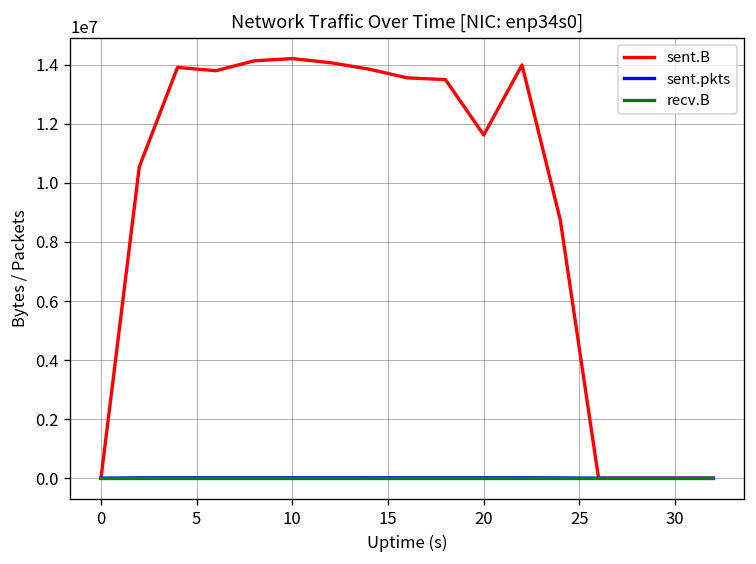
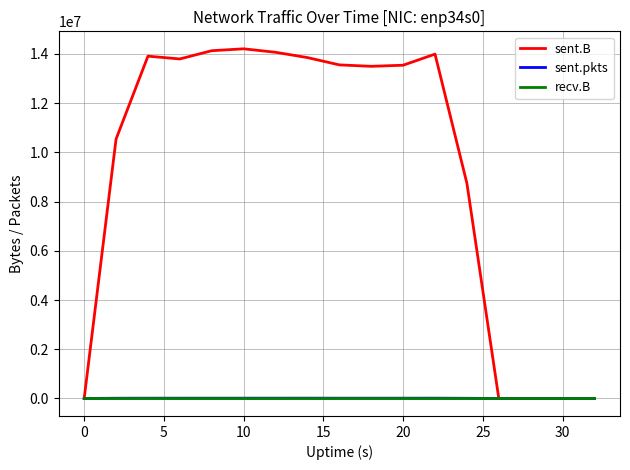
  {
    "sent.B": {
      "10": 14200000,
-     "20": 11600000
+     "20": 13500000
    },
    "recv.B": {
      "10": 0,
      "20": 0
    }
  }
